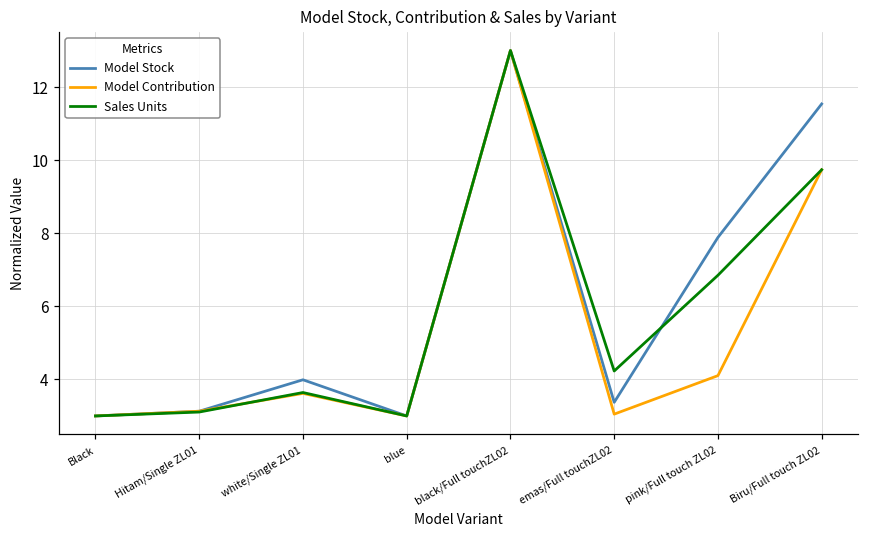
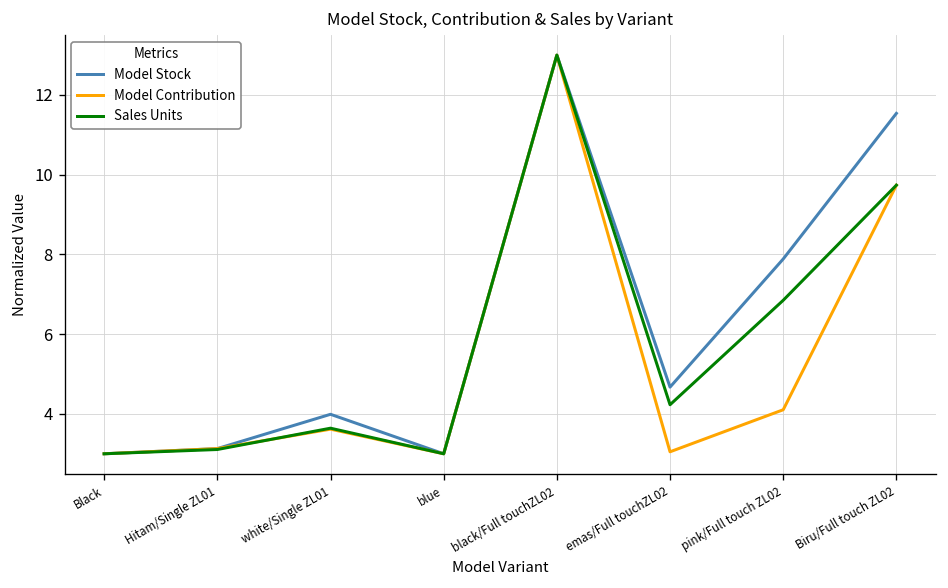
  {
    "Model Stock": {
      "white/Single ZL01": 4.0,
-     "emas/Full touchZL02": 3.4,
+     "emas/Full touchZL02": 4.7,
      "pink/Full touch ZL02": 7.9,
      "Biru/Full touch ZL02": 11.5
    },
    "Model Contribution": {
      "emas/Full touchZL02": 3.0,
      "pink/Full touch ZL02": 4.1
    },
    "Sales Units": {
      "emas/Full touchZL02": 4.2,
      "pink/Full touch ZL02": 6.9
    }
  }
